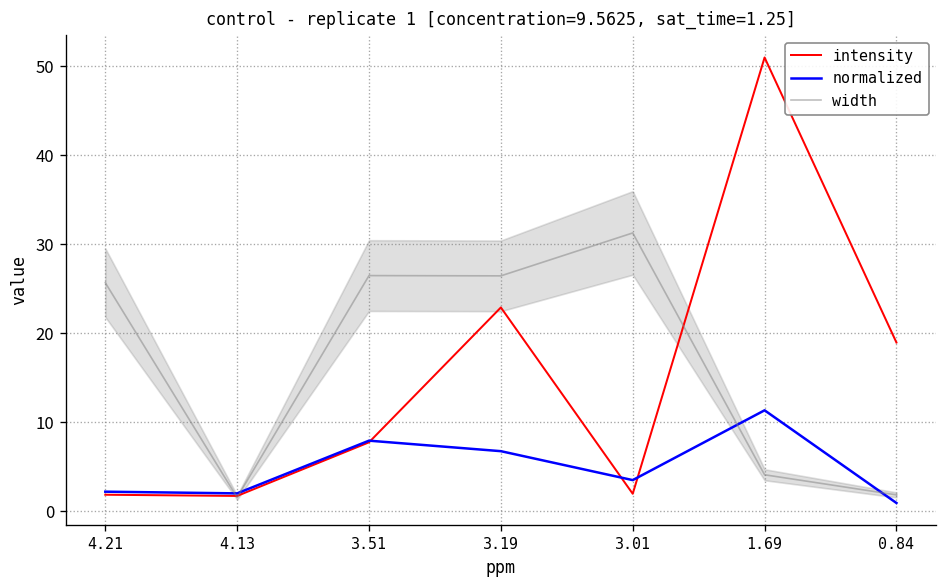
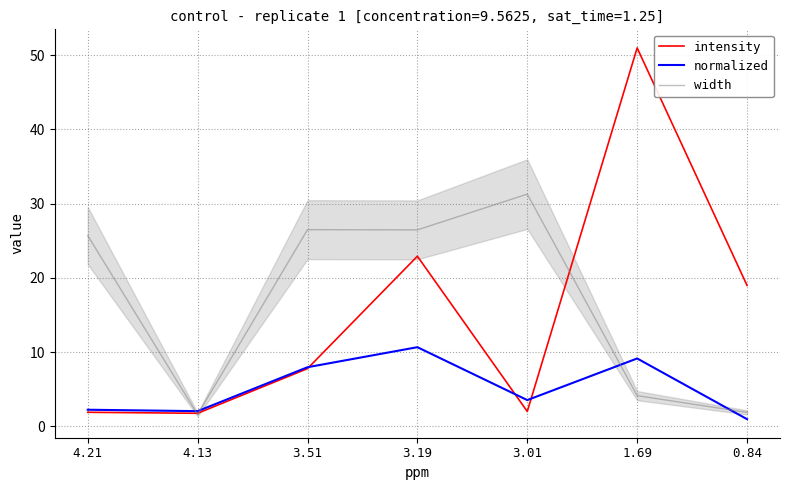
  {
    "intensity": {
      "4.21": 2,
      "3.19": 23,
      "3.01": 2,
      "1.69": 51,
      "0.84": 19
    },
    "normalized": {
      "4.21": 2,
-     "3.19": 7,
+     "3.19": 11,
      "3.01": 4,
-     "1.69": 11,
+     "1.69": 9,
      "0.84": 1
    }
  }
